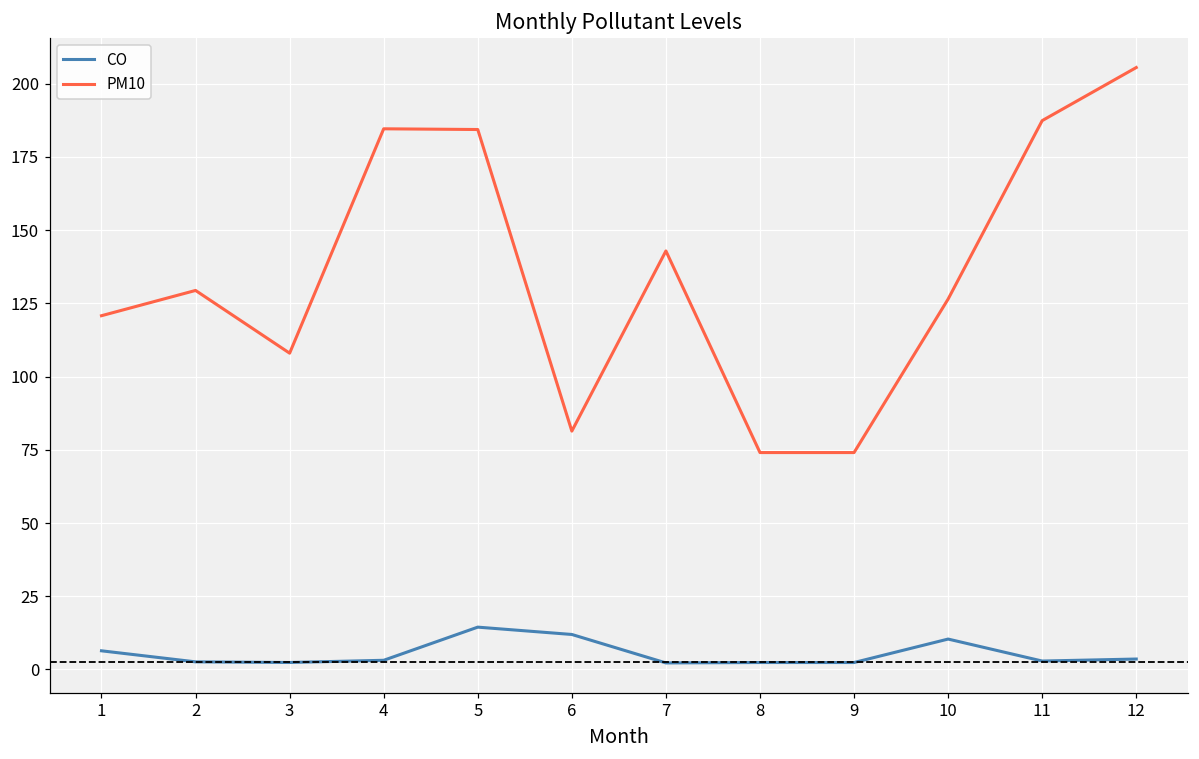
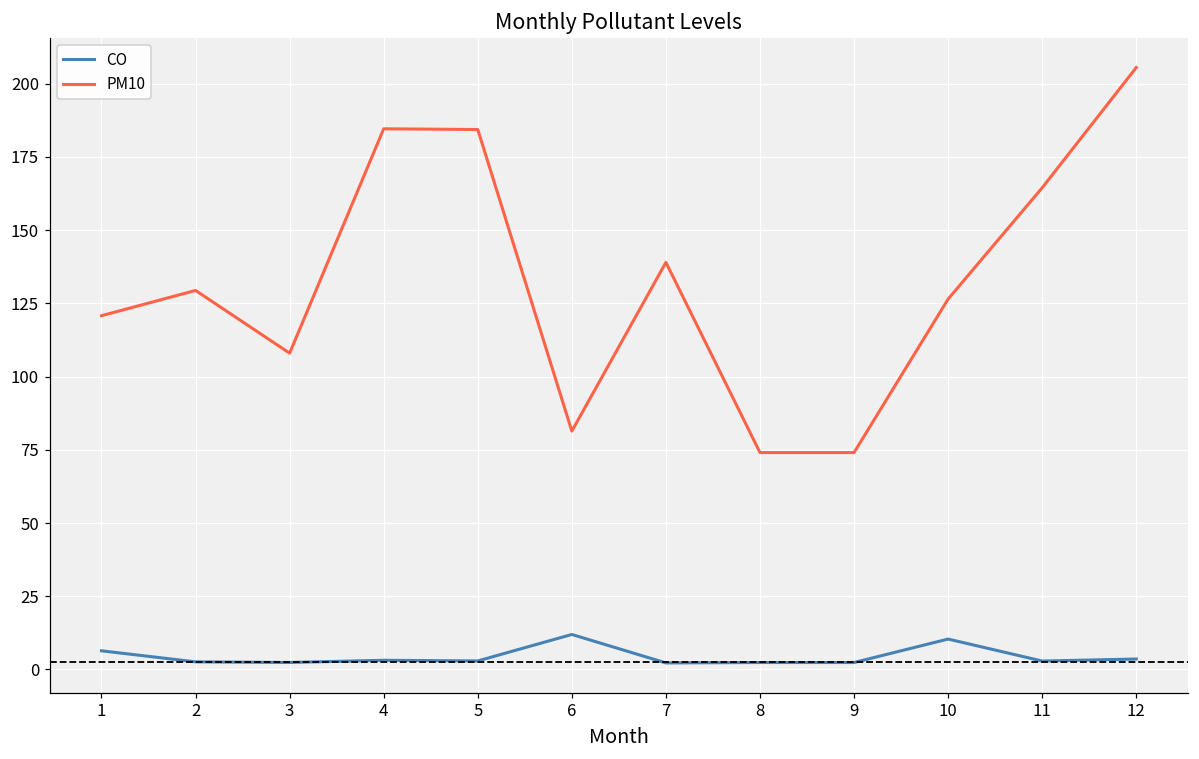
  {
    "CO": {
      "1": 6,
      "2": 3,
      "3": 2,
      "4": 3,
-     "5": 14,
+     "5": 3,
      "6": 12,
      "7": 2,
      "8": 2,
      "9": 2,
      "10": 10,
      "11": 3,
      "12": 4
    },
    "PM10": {
      "1": 121,
      "2": 129,
      "3": 108,
      "4": 185,
      "5": 184,
      "6": 81,
-     "7": 143,
+     "7": 139,
      "8": 74,
      "9": 74,
      "10": 126,
-     "11": 187,
+     "11": 164,
      "12": 206
    }
  }
